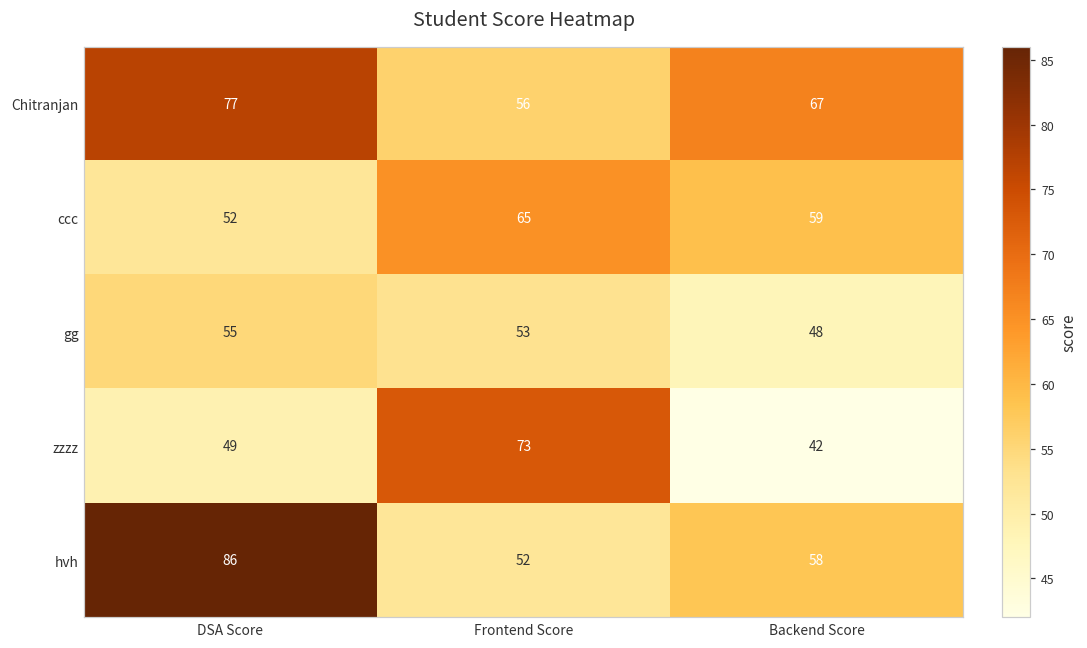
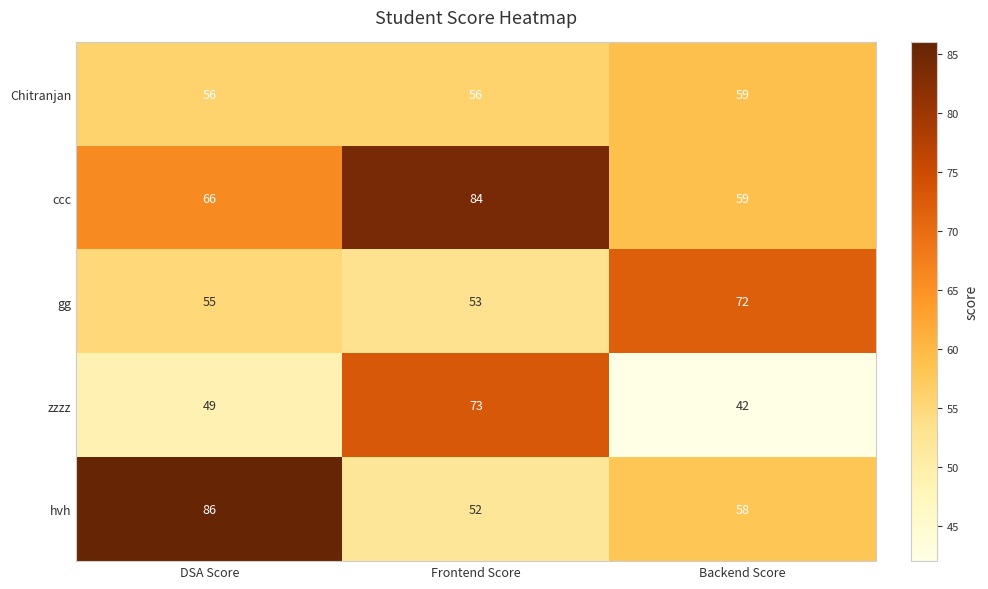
  {
    "Chitranjan": {
-     "DSA Score": 77,
+     "DSA Score": 56,
      "Frontend Score": 56,
-     "Backend Score": 67
+     "Backend Score": 59
    },
    "ccc": {
-     "DSA Score": 52,
-     "Frontend Score": 65,
+     "DSA Score": 66,
+     "Frontend Score": 84,
      "Backend Score": 59
    },
    "gg": {
      "DSA Score": 55,
      "Frontend Score": 53,
-     "Backend Score": 48
+     "Backend Score": 72
    },
    "zzzz": {
      "DSA Score": 49,
      "Frontend Score": 73,
      "Backend Score": 42
    },
    "hvh": {
      "DSA Score": 86,
      "Frontend Score": 52,
      "Backend Score": 58
    }
  }
